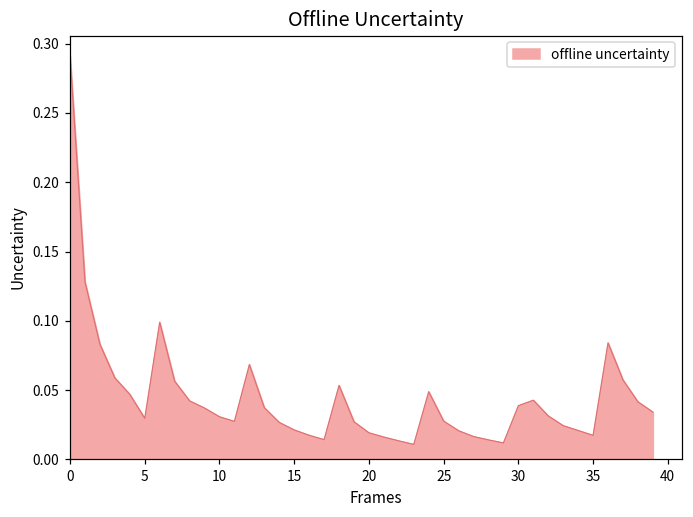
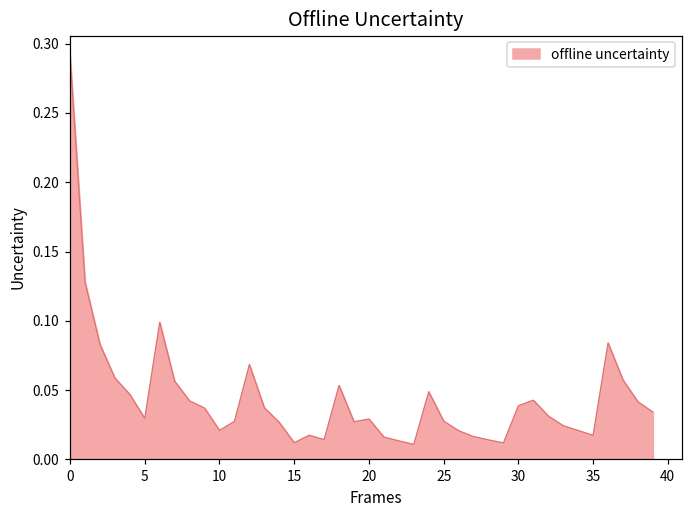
  {
    "0": 0.291,
    "5": 0.030,
-   "10": 0.031,
-   "15": 0.021,
-   "20": 0.019,
+   "10": 0.021,
+   "15": 0.012,
+   "20": 0.029,
    "25": 0.028,
    "30": 0.039,
    "35": 0.017
  }
